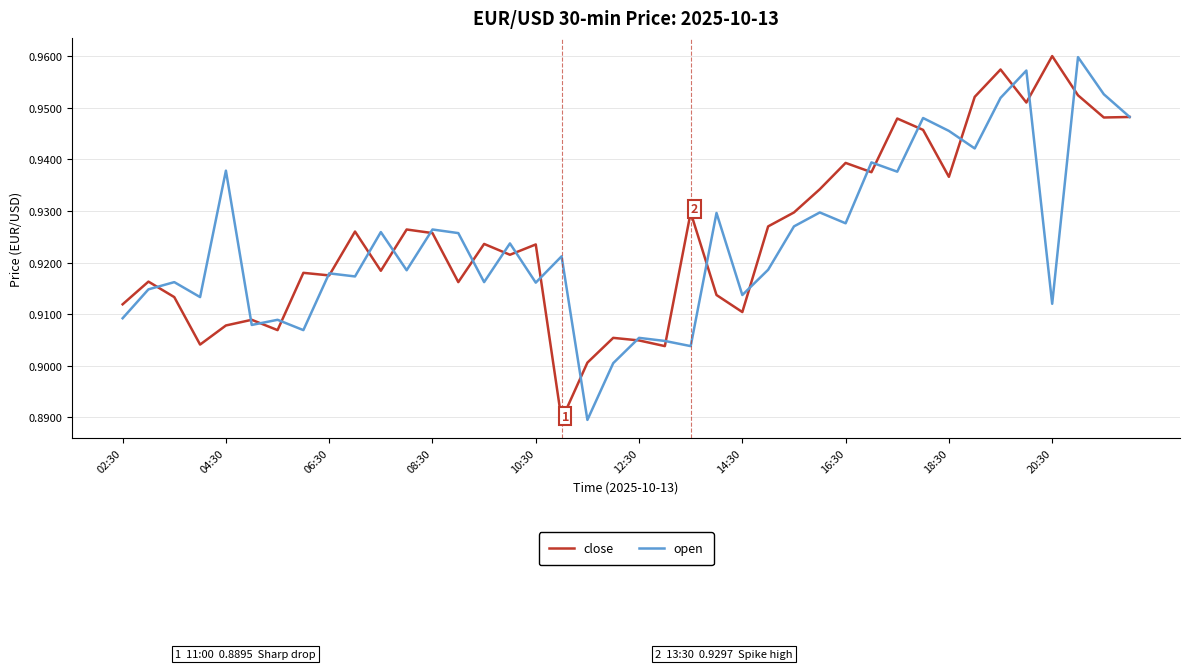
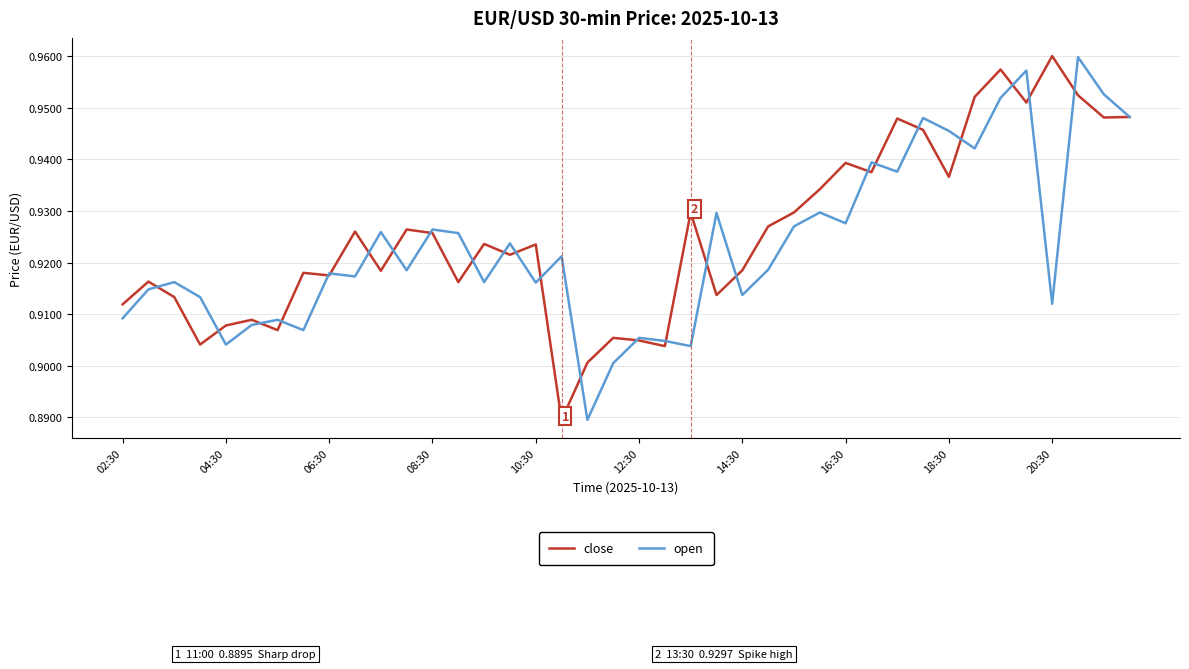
  {
    "close": {
      "02:30": 0.912,
      "04:30": 0.908,
      "08:30": 0.926,
      "10:30": 0.924,
-     "14:30": 0.910,
+     "14:30": 0.919,
      "16:30": 0.939,
      "18:30": 0.937,
      "20:30": 0.960
    },
    "open": {
      "02:30": 0.909,
-     "04:30": 0.938,
+     "04:30": 0.904,
      "08:30": 0.926,
      "10:30": 0.916,
      "14:30": 0.914,
      "16:30": 0.928,
      "18:30": 0.946,
      "20:30": 0.912
    }
  }
